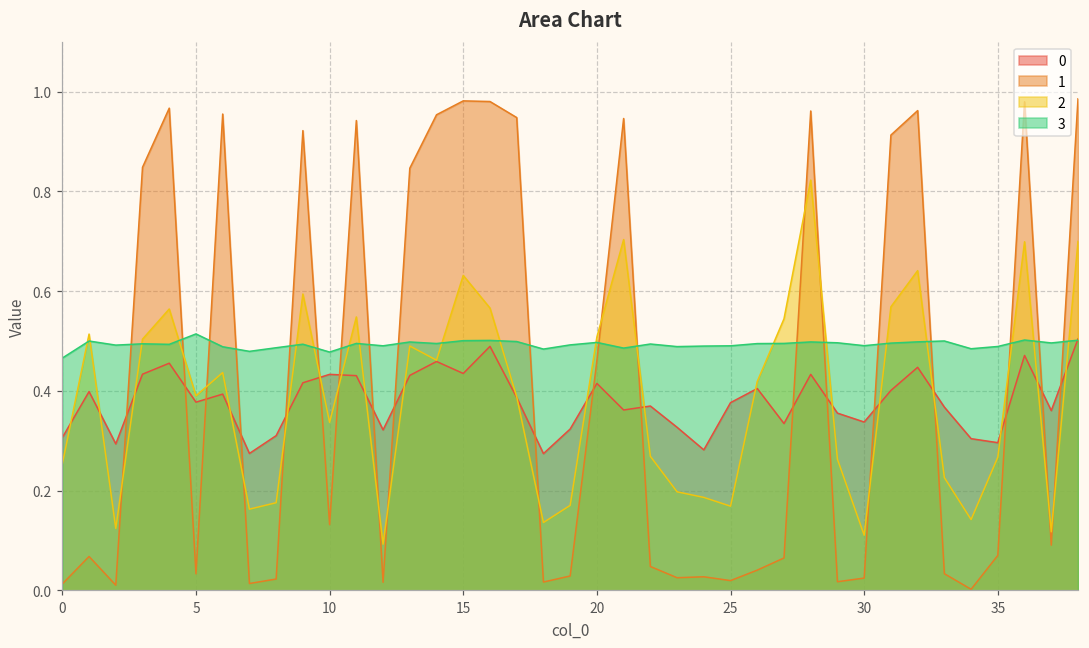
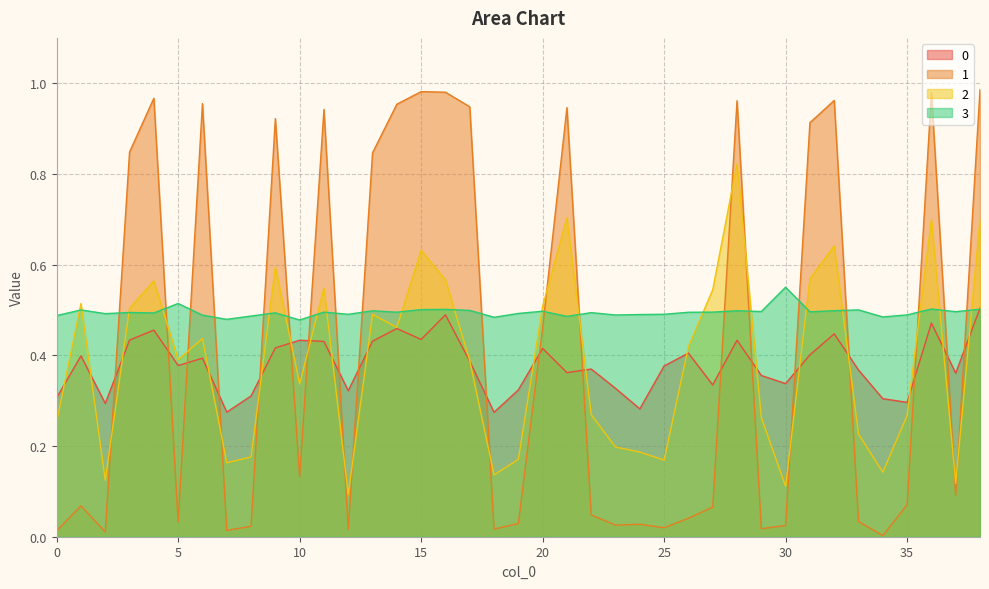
  {
    "3": {
-     "0": 0.47,
+     "0": 0.49,
      "5": 0.51,
      "10": 0.48,
      "15": 0.50,
      "20": 0.50,
      "25": 0.49,
-     "30": 0.49,
+     "30": 0.55,
      "35": 0.49
    }
  }
